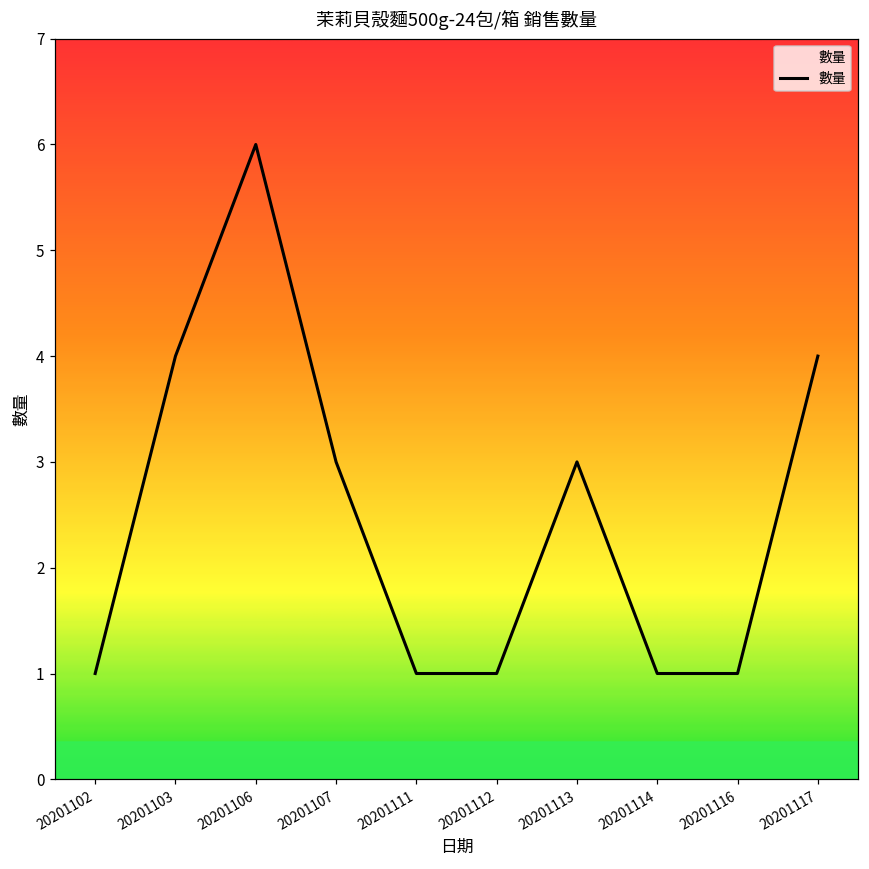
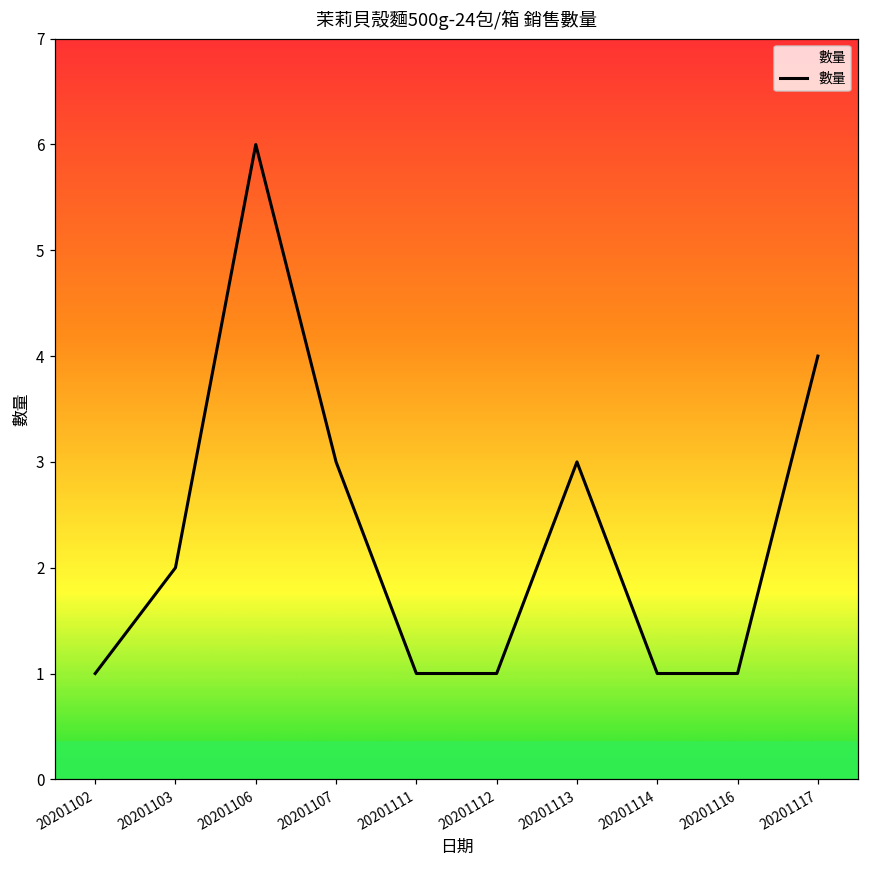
  {
    "20201102": 1,
-   "20201103": 4,
+   "20201103": 2,
    "20201106": 6,
    "20201107": 3,
    "20201111": 1,
    "20201112": 1,
    "20201113": 3,
    "20201114": 1,
    "20201116": 1,
    "20201117": 4
  }
